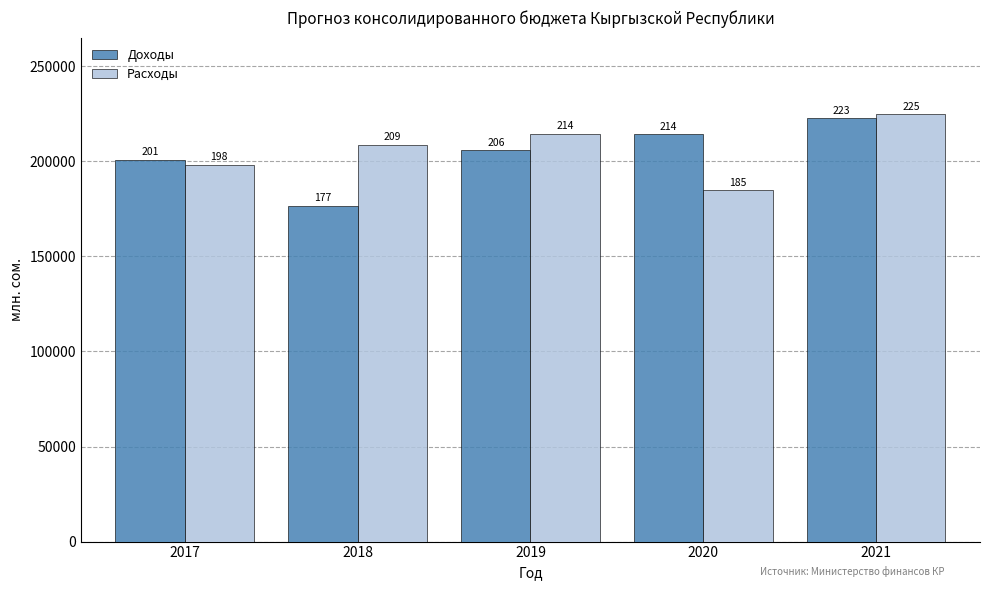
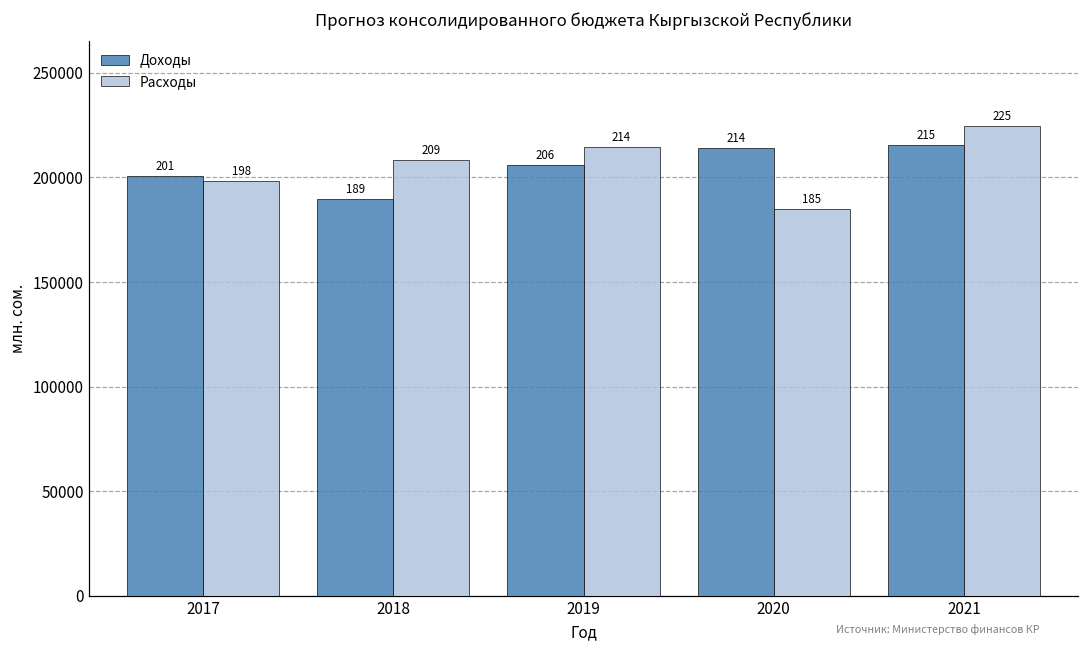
  {
    "Доходы": {
-     "2018": 177,
-     "2021": 223
+     "2018": 189,
+     "2021": 215
    }
  }
